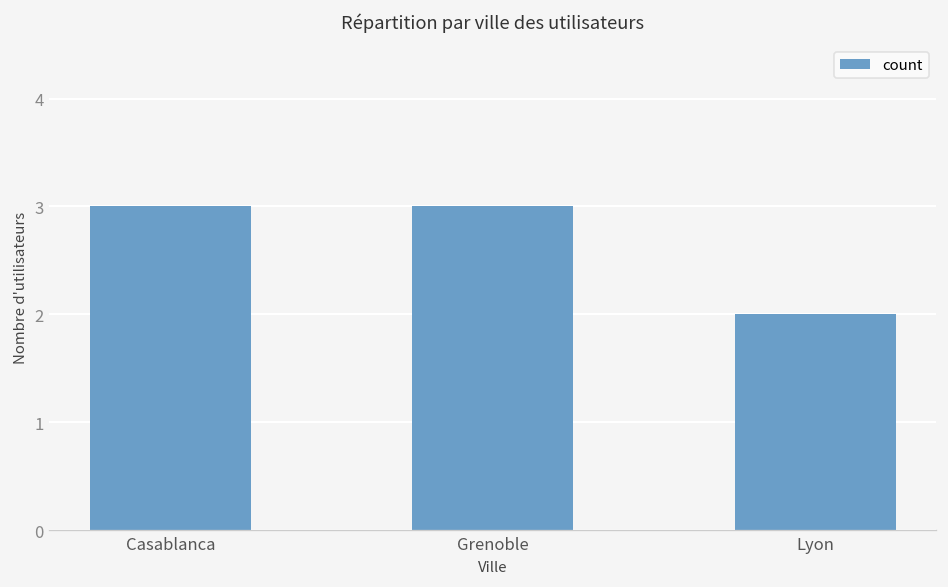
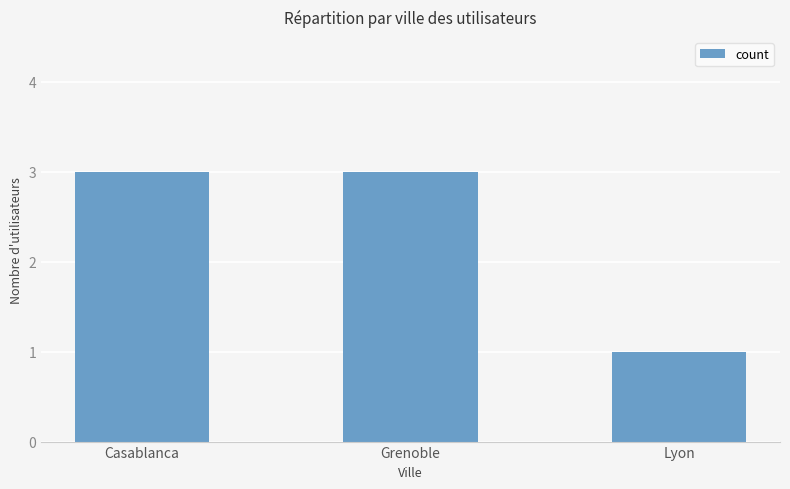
  {
    "Casablanca": 3,
    "Grenoble": 3,
-   "Lyon": 2
+   "Lyon": 1
  }
